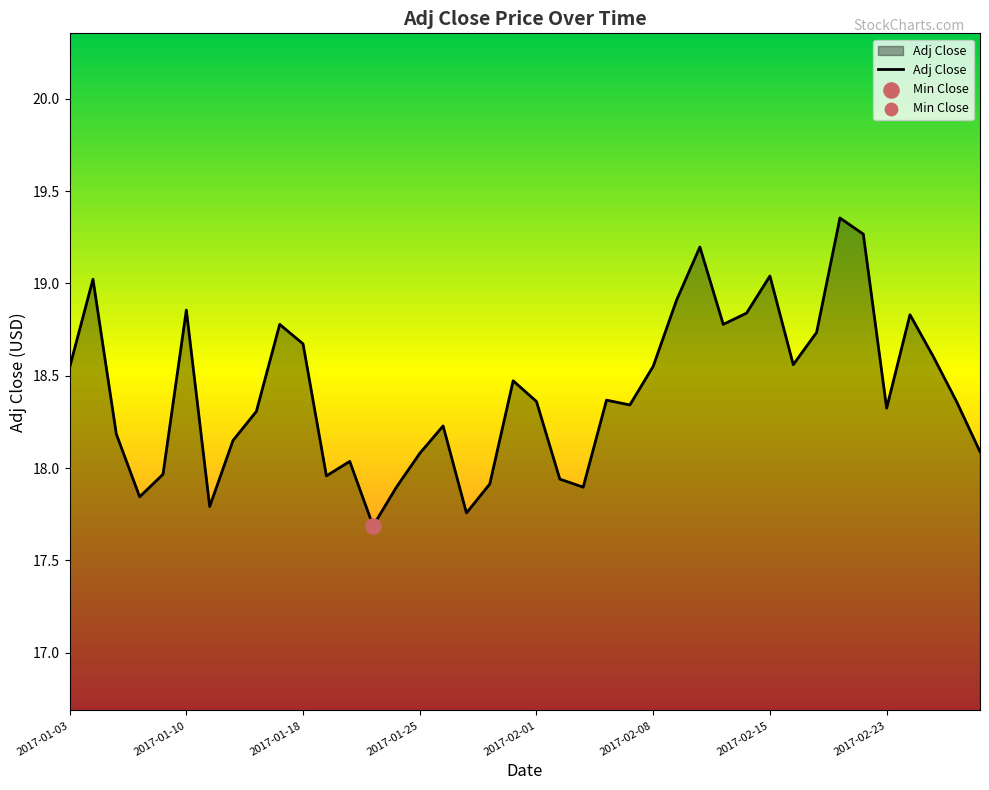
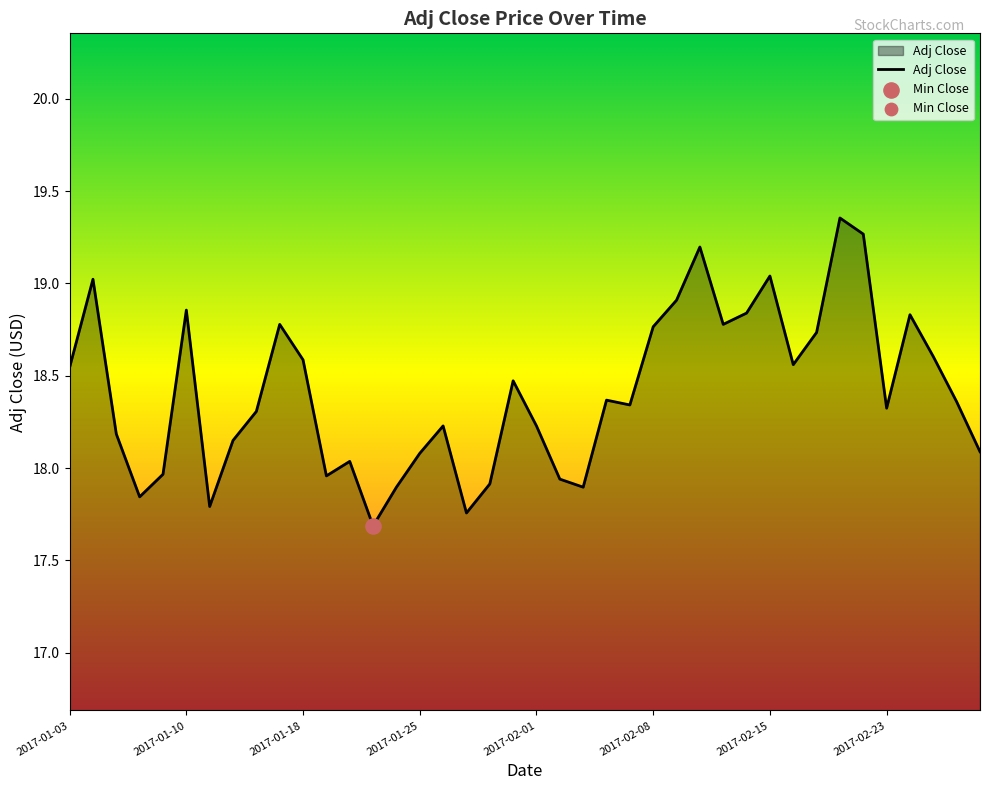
  {
    "Adj Close": {
      "2017-01-03": 18.54,
      "2017-01-10": 18.86,
-     "2017-01-18": 18.67,
+     "2017-01-18": 18.59,
      "2017-01-25": 18.08,
-     "2017-02-01": 18.36,
-     "2017-02-08": 18.55,
+     "2017-02-01": 18.23,
+     "2017-02-08": 18.77,
      "2017-02-15": 19.04,
      "2017-02-23": 18.32
    }
  }
